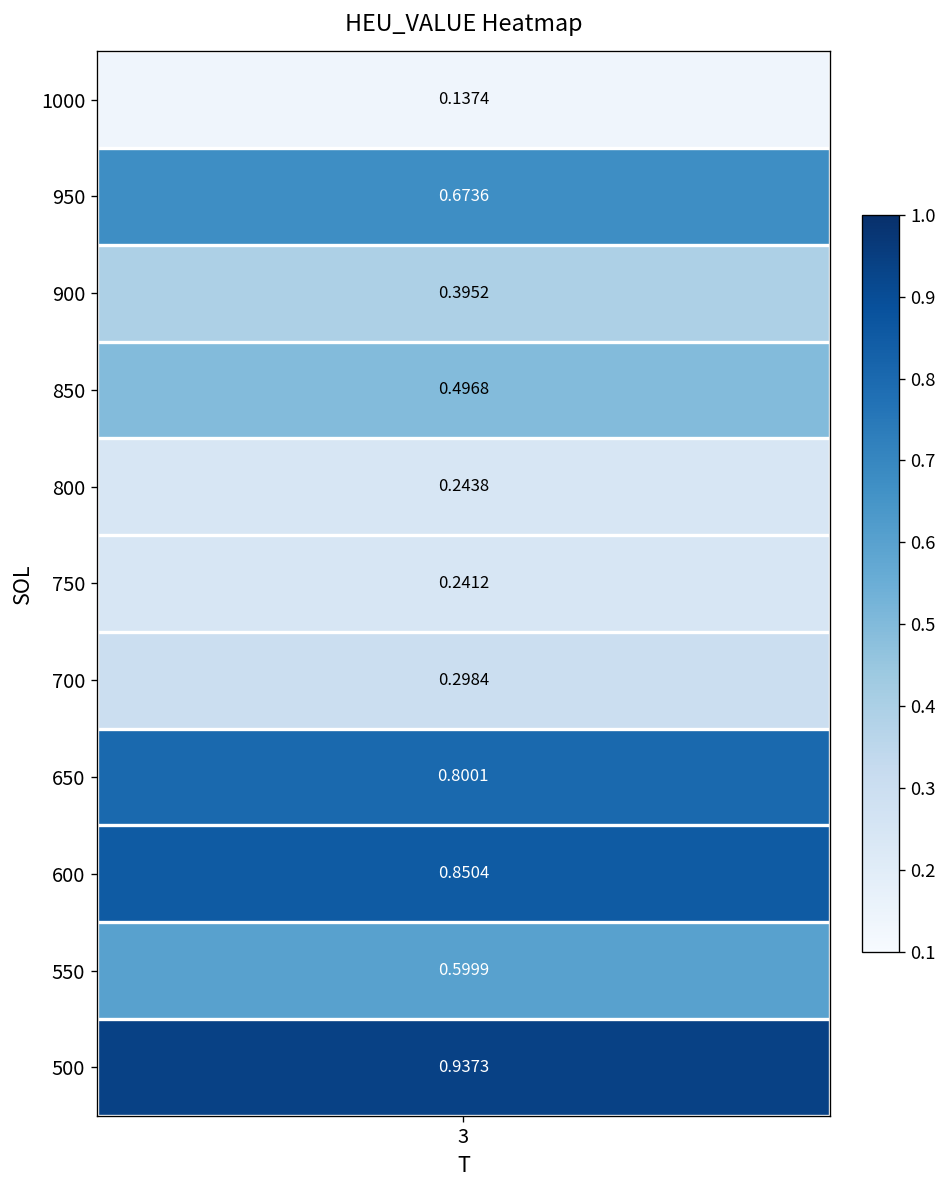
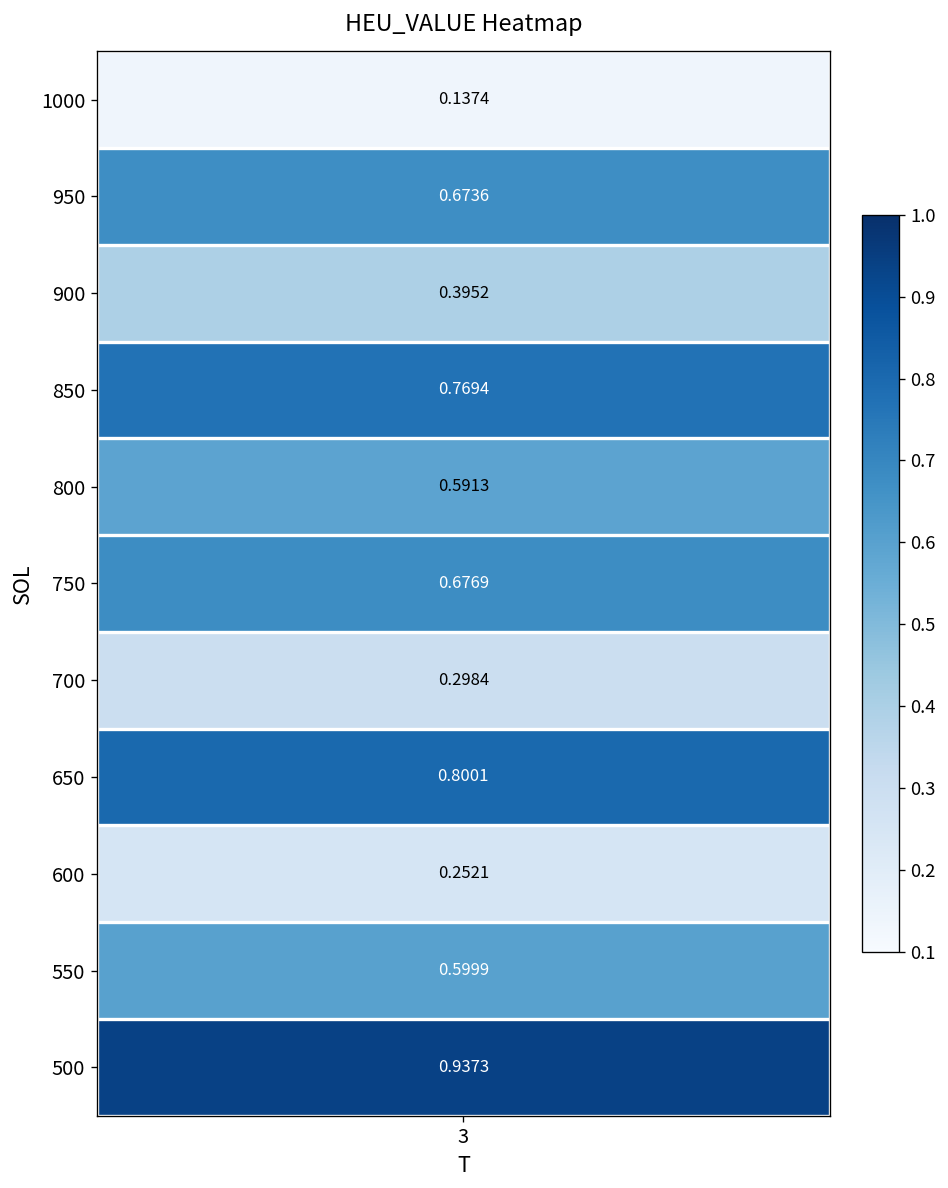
  {
    "1000": {
      "3": 0.1374
    },
    "950": {
      "3": 0.6736
    },
    "900": {
      "3": 0.3952
    },
    "850": {
-     "3": 0.4968
+     "3": 0.7694
    },
    "800": {
-     "3": 0.2438
+     "3": 0.5913
    },
    "750": {
-     "3": 0.2412
+     "3": 0.6769
    },
    "700": {
      "3": 0.2984
    },
    "650": {
      "3": 0.8001
    },
    "600": {
-     "3": 0.8504
+     "3": 0.2521
    },
    "550": {
      "3": 0.5999
    },
    "500": {
      "3": 0.9373
    }
  }
